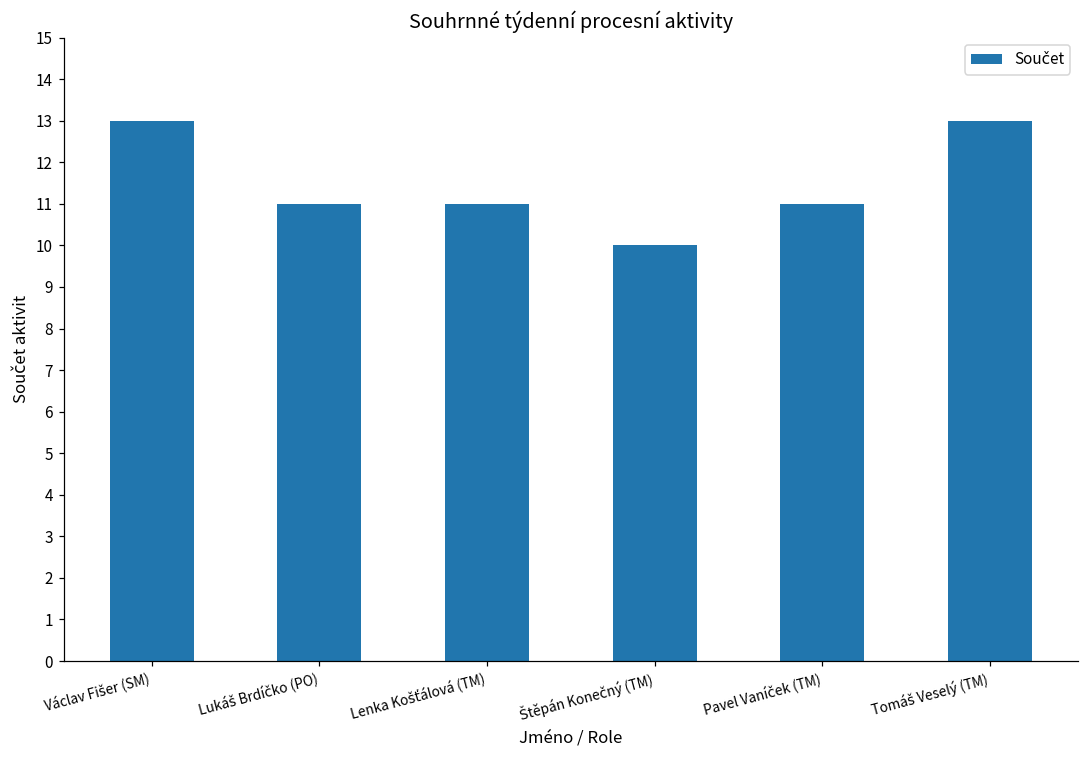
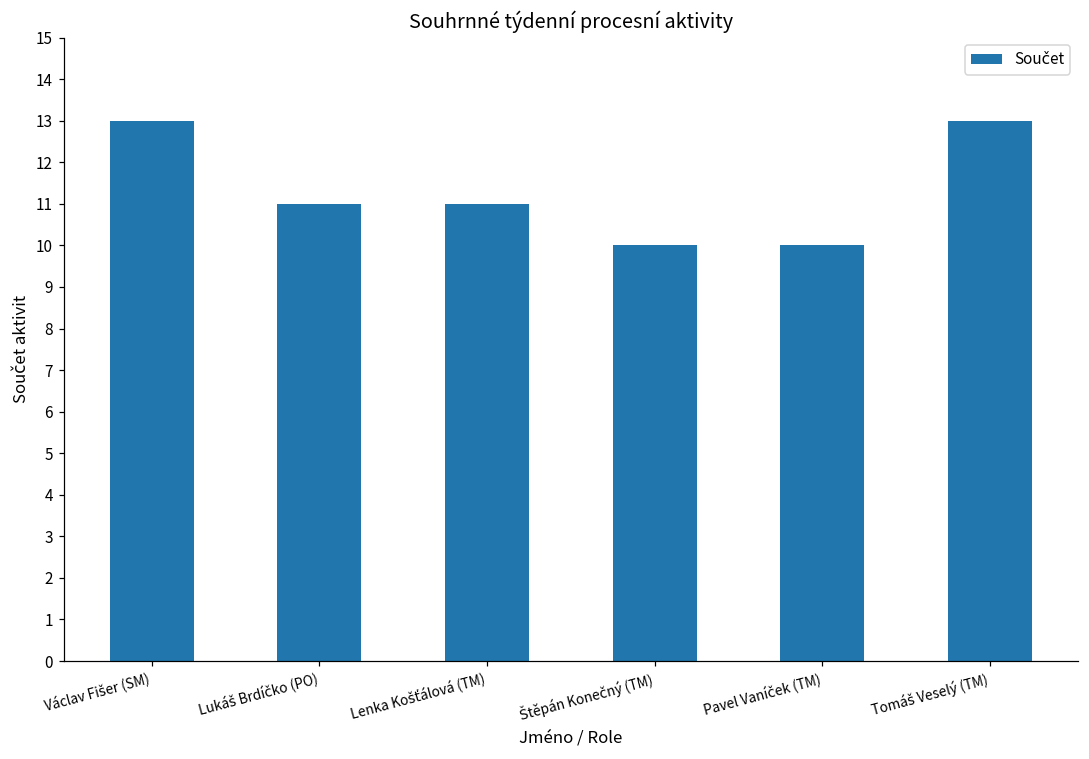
  {
    "Václav Fišer (SM)": 13,
    "Lukáš Brdíčko (PO)": 11,
    "Lenka Košťálová (TM)": 11,
    "Štěpán Konečný (TM)": 10,
-   "Pavel Vaníček (TM)": 11,
+   "Pavel Vaníček (TM)": 10,
    "Tomáš Veselý (TM)": 13
  }
